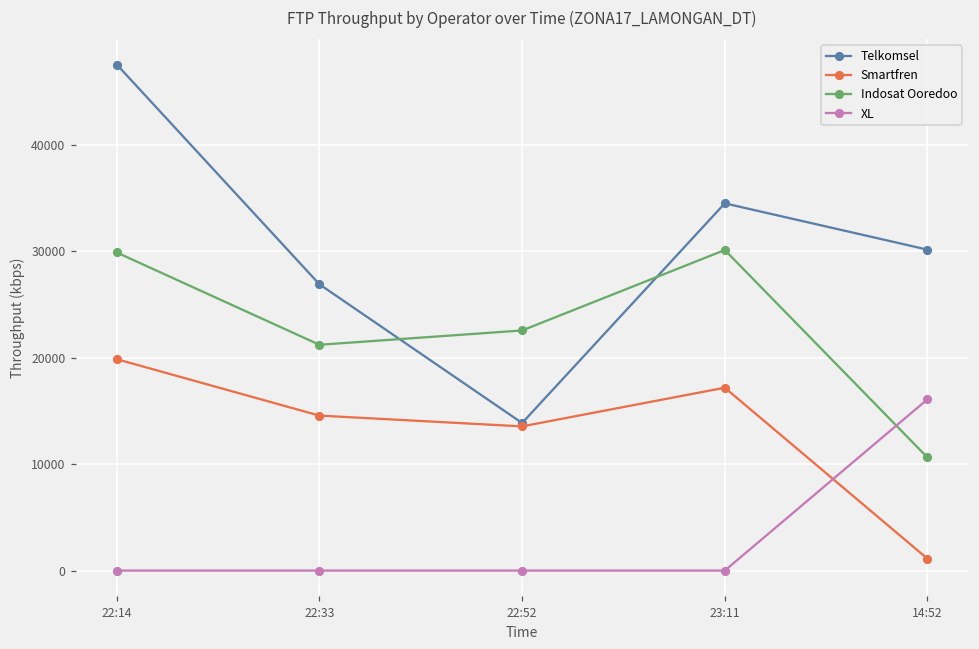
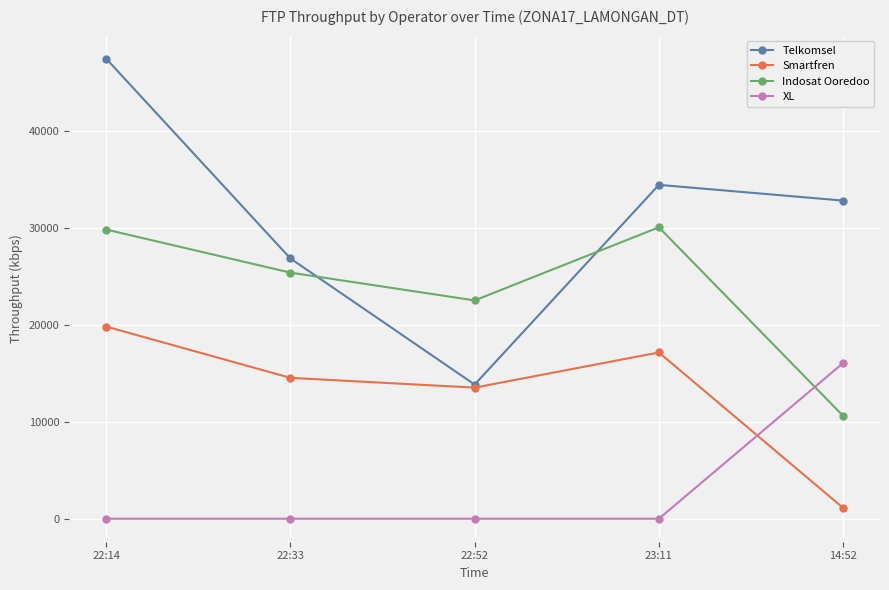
  {
    "Telkomsel": {
      "22:14": 48000,
      "22:33": 27000,
      "22:52": 14000,
      "23:11": 34000,
-     "14:52": 30000
+     "14:52": 33000
    },
    "Smartfren": {
      "22:14": 20000,
      "22:33": 15000,
      "22:52": 14000,
      "23:11": 17000,
      "14:52": 1000
    },
    "Indosat Ooredoo": {
      "22:14": 30000,
-     "22:33": 21000,
+     "22:33": 25000,
      "22:52": 23000,
      "23:11": 30000,
      "14:52": 11000
    },
    "XL": {
      "22:14": 0,
      "22:33": 0,
      "22:52": 0,
      "23:11": 0,
      "14:52": 16000
    }
  }
